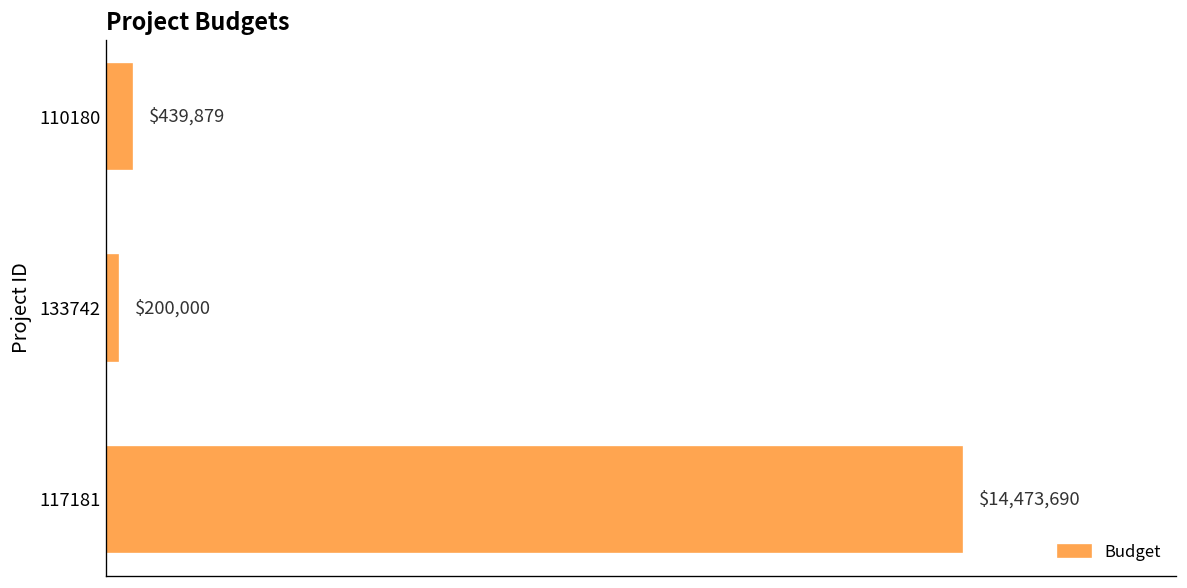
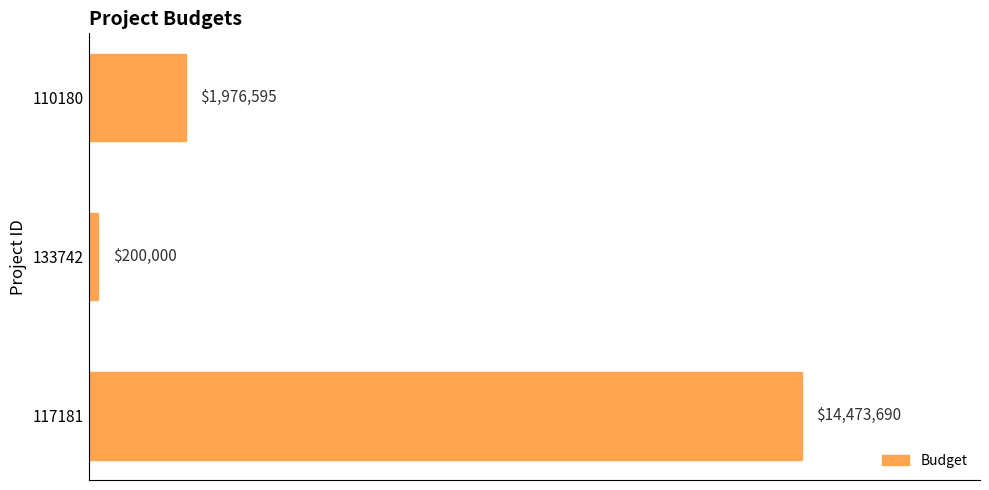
  {
-   "110180": "$439,879",
+   "110180": "$1,976,595",
    "133742": "$200,000",
    "117181": "$14,473,690"
  }
